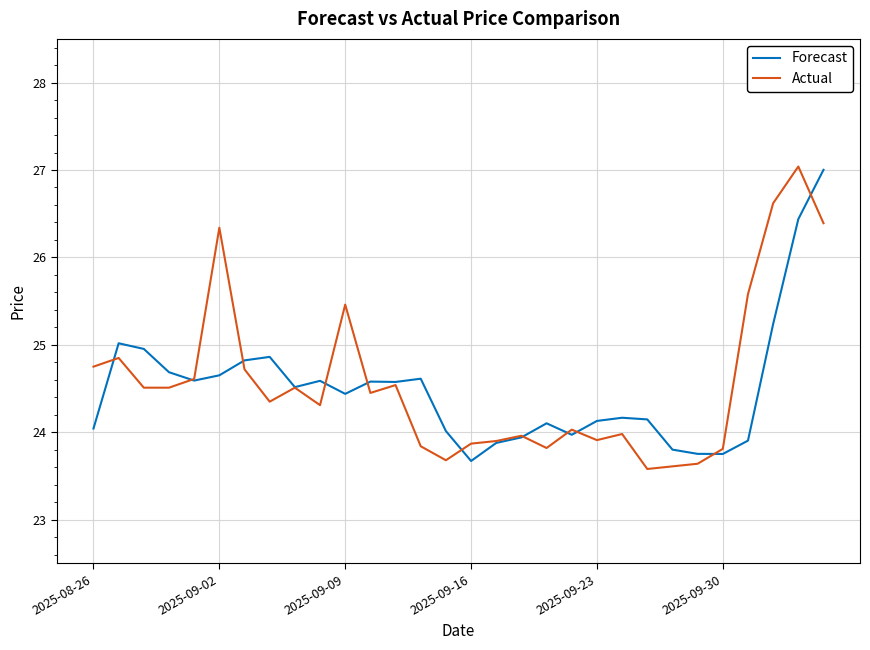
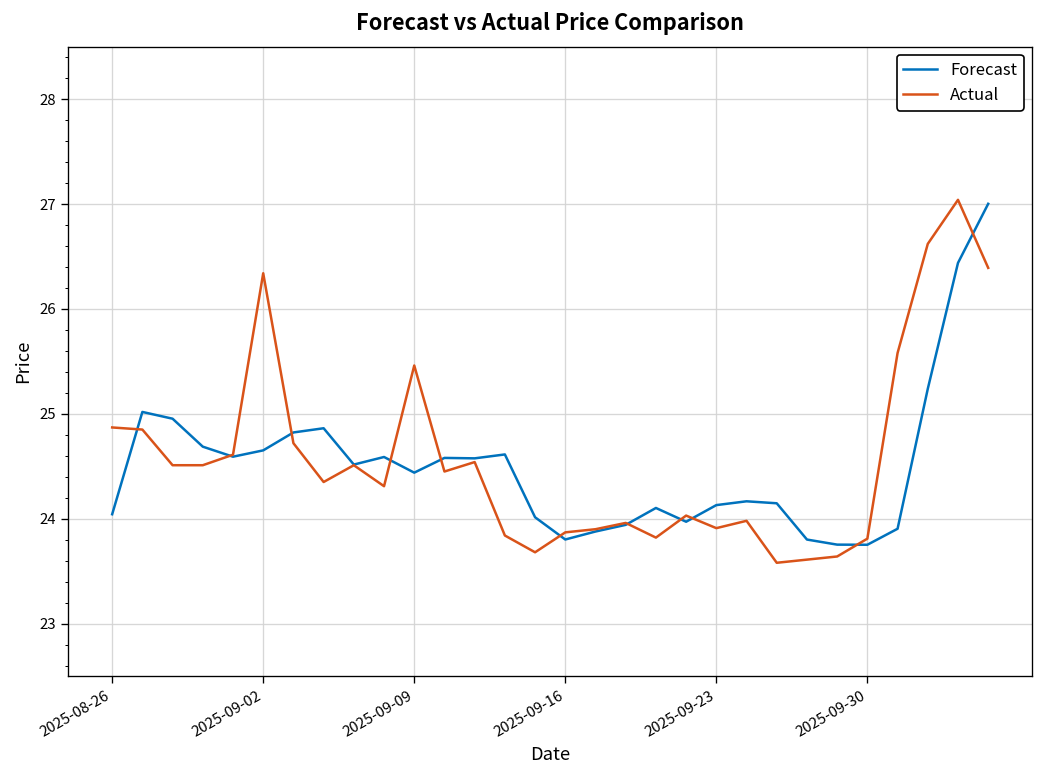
  {
    "Forecast": {
      "2025-08-26": 24.0,
      "2025-09-02": 24.7,
      "2025-09-09": 24.4,
-     "2025-09-16": 23.7,
+     "2025-09-16": 23.8,
      "2025-09-23": 24.1,
      "2025-09-30": 23.8
    },
    "Actual": {
-     "2025-08-26": 24.8,
+     "2025-08-26": 24.9,
      "2025-09-02": 26.3,
      "2025-09-09": 25.5,
      "2025-09-16": 23.9,
      "2025-09-23": 23.9,
      "2025-09-30": 23.8
    }
  }
